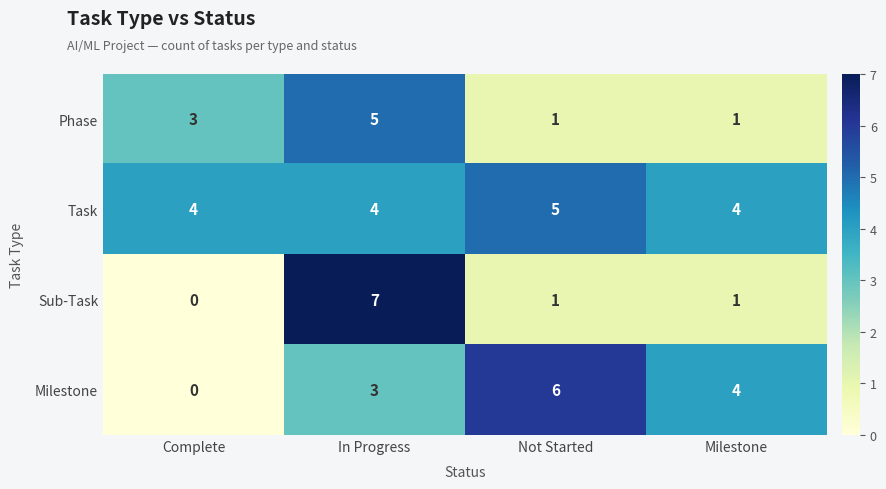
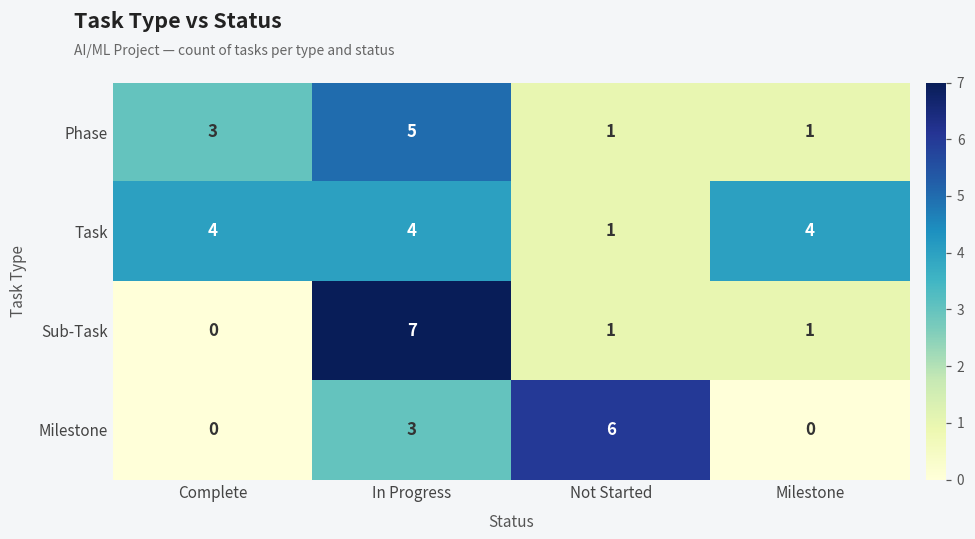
  {
    "Phase": {
      "Complete": 3,
      "In Progress": 5,
      "Not Started": 1,
      "Milestone": 1
    },
    "Task": {
      "Complete": 4,
      "In Progress": 4,
-     "Not Started": 5,
+     "Not Started": 1,
      "Milestone": 4
    },
    "Sub-Task": {
      "Complete": 0,
      "In Progress": 7,
      "Not Started": 1,
      "Milestone": 1
    },
    "Milestone": {
      "Complete": 0,
      "In Progress": 3,
      "Not Started": 6,
-     "Milestone": 4
+     "Milestone": 0
    }
  }
